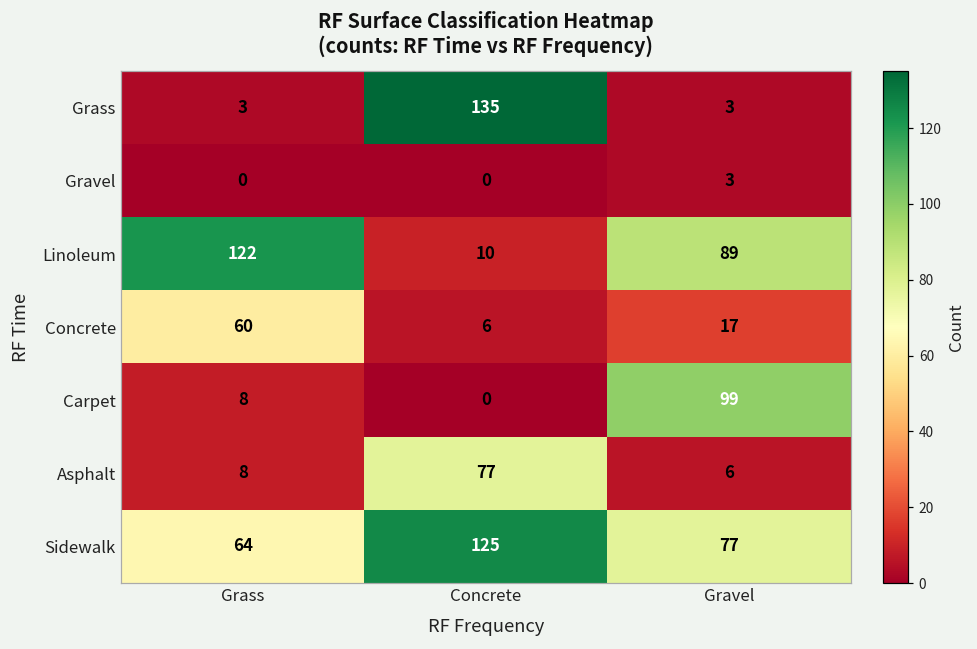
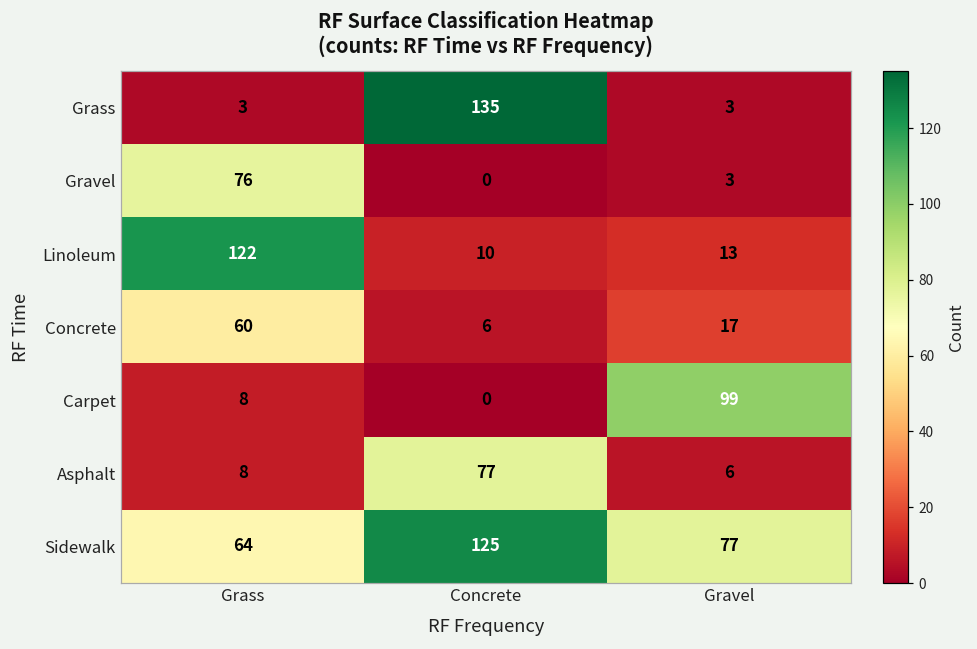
  {
    "Grass": {
      "Grass": 3,
      "Concrete": 135,
      "Gravel": 3
    },
    "Gravel": {
-     "Grass": 0,
+     "Grass": 76,
      "Concrete": 0,
      "Gravel": 3
    },
    "Linoleum": {
      "Grass": 122,
      "Concrete": 10,
-     "Gravel": 89
+     "Gravel": 13
    },
    "Concrete": {
      "Grass": 60,
      "Concrete": 6,
      "Gravel": 17
    },
    "Carpet": {
      "Grass": 8,
      "Concrete": 0,
      "Gravel": 99
    },
    "Asphalt": {
      "Grass": 8,
      "Concrete": 77,
      "Gravel": 6
    },
    "Sidewalk": {
      "Grass": 64,
      "Concrete": 125,
      "Gravel": 77
    }
  }
